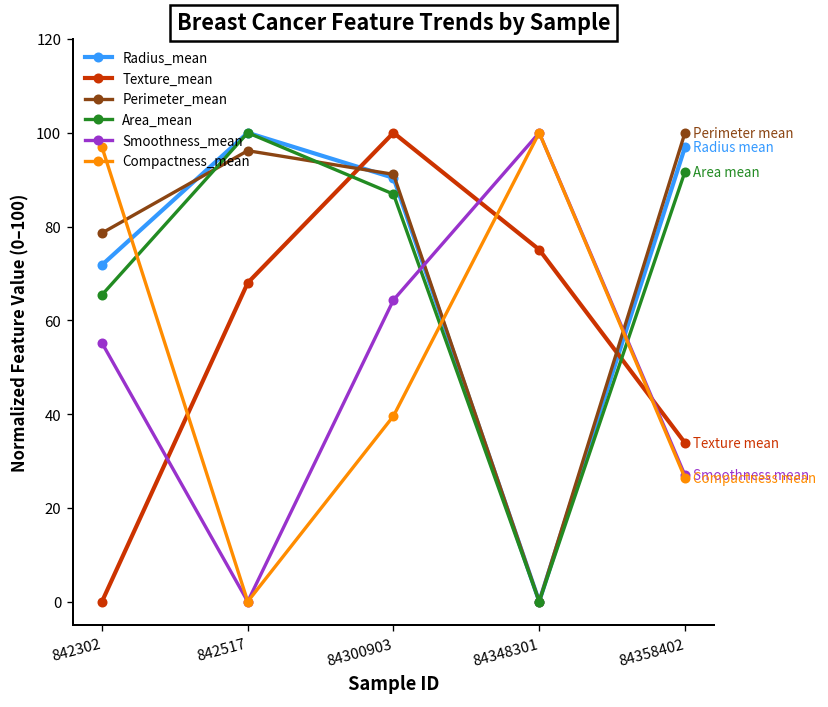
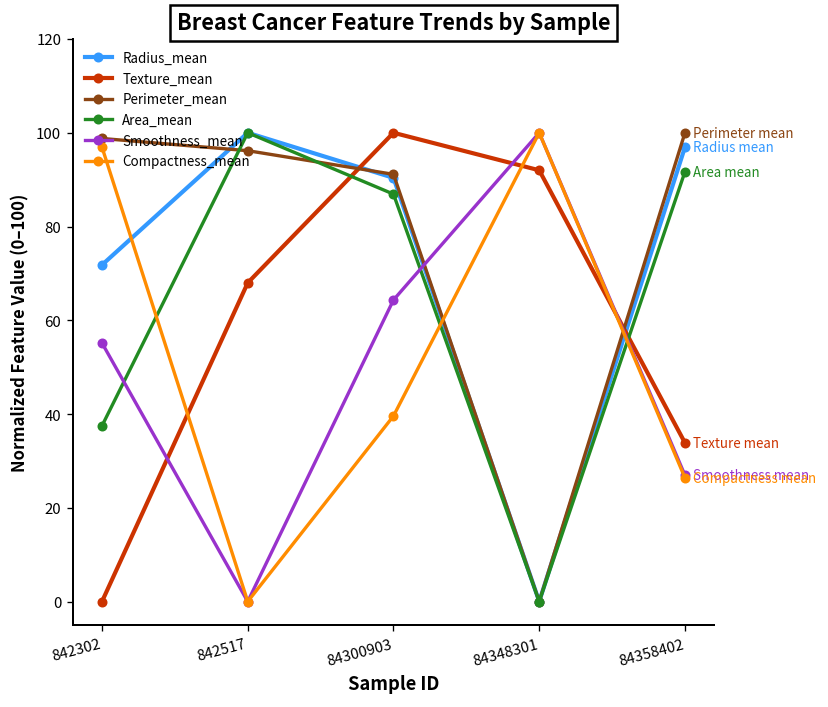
  {
    "Radius_mean": {
      "842302": 72,
      "84300903": 90,
      "84358402": 97
    },
    "Texture_mean": {
      "842302": 0,
      "842517": 68,
      "84300903": 100,
-     "84348301": 75,
+     "84348301": 92,
      "84358402": 34
    },
    "Perimeter_mean": {
-     "842302": 79,
+     "842302": 99,
      "842517": 96,
      "84300903": 91,
      "84358402": 100
    },
    "Area_mean": {
-     "842302": 65,
+     "842302": 37,
      "84300903": 87,
      "84358402": 92
    },
    "Smoothness_mean": {
      "842302": 55,
      "84300903": 64
    },
    "Compactness_mean": {
      "842302": 97,
      "84300903": 40
    }
  }
